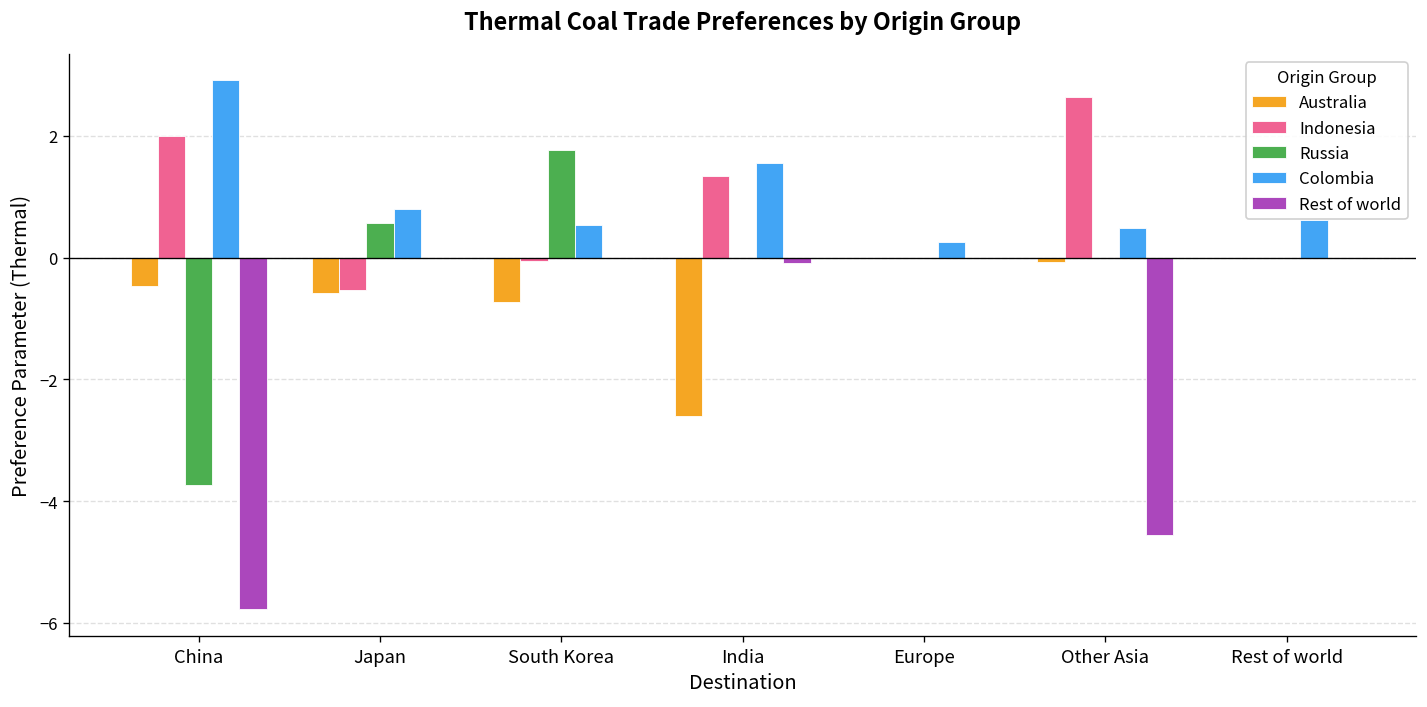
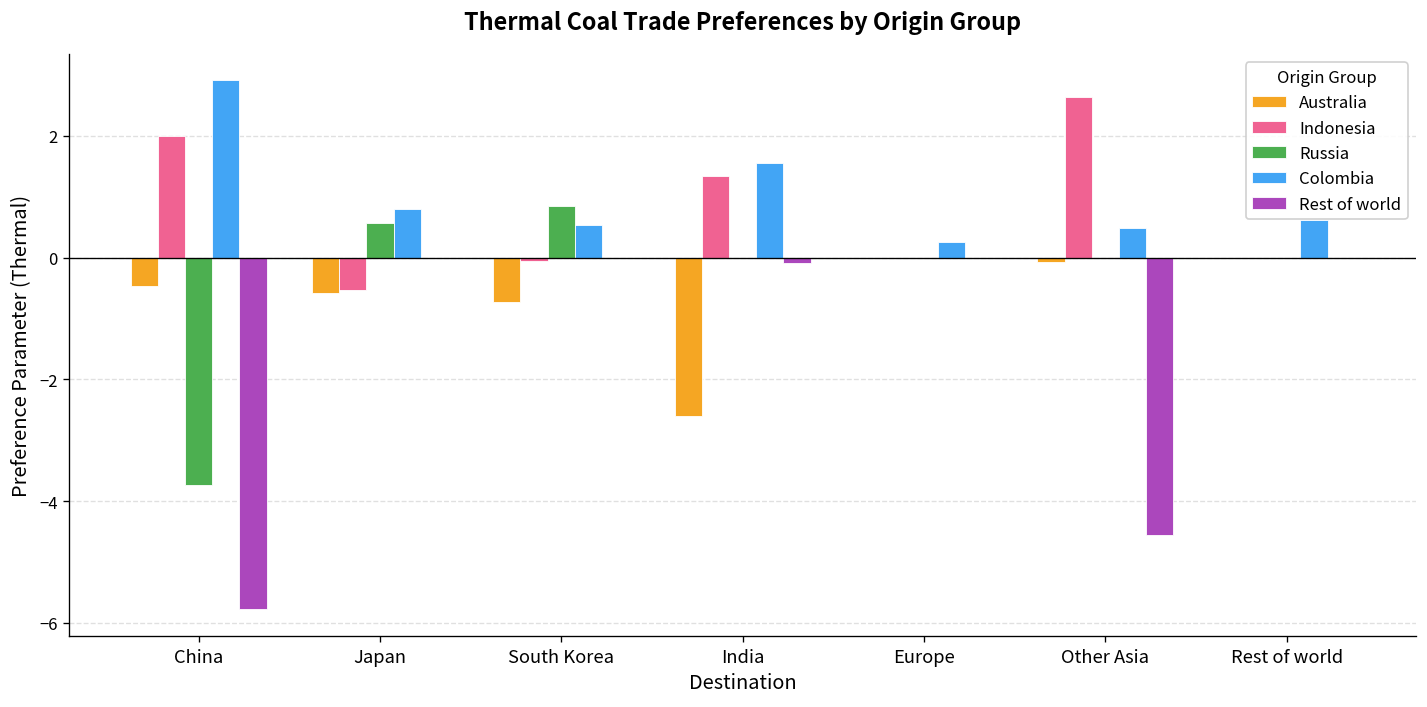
  {
    "Australia": {
      "China": -0.5,
      "Japan": -0.6,
      "South Korea": -0.7,
      "India": -2.6,
      "Europe": 0.0,
      "Other Asia": -0.1,
      "Rest of world": 0.0
    },
    "Indonesia": {
      "China": 2.0,
      "Japan": -0.5,
      "South Korea": -0.1,
      "India": 1.3,
      "Europe": 0.0,
      "Other Asia": 2.6,
      "Rest of world": 0.0
    },
    "Russia": {
      "China": -3.7,
      "Japan": 0.6,
-     "South Korea": 1.8,
+     "South Korea": 0.8,
      "India": 0.0,
      "Europe": 0.0,
      "Other Asia": 0.0,
      "Rest of world": 0.0
    },
    "Colombia": {
      "China": 2.9,
      "Japan": 0.8,
      "South Korea": 0.5,
      "India": 1.6,
      "Europe": 0.3,
      "Other Asia": 0.5,
      "Rest of world": 0.6
    },
    "Rest of world": {
      "China": -5.8,
      "Japan": 0.0,
      "South Korea": 0.0,
      "India": -0.1,
      "Europe": 0.0,
      "Other Asia": -4.6,
      "Rest of world": 0.0
    }
  }
